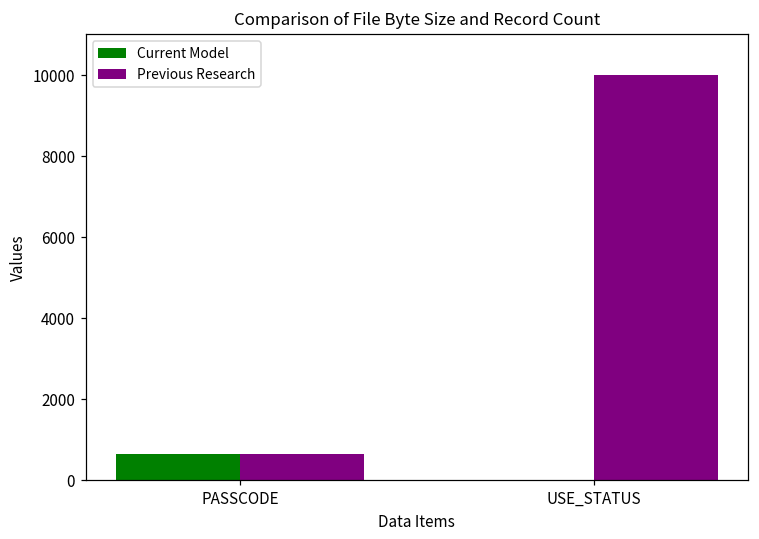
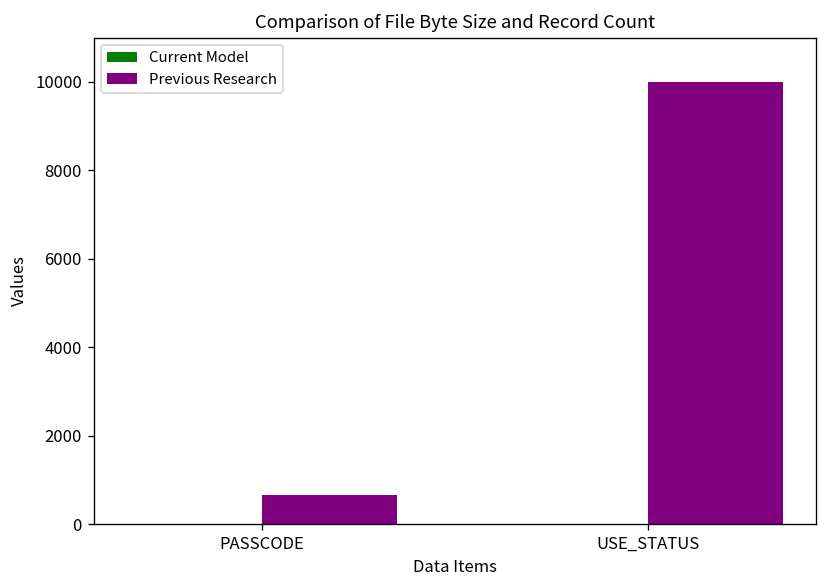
  {
    "Current Model": {
-     "PASSCODE": 700
+     "PASSCODE": 0
    },
    "Previous Research": {
      "PASSCODE": 600,
      "USE_STATUS": 10000
    }
  }
